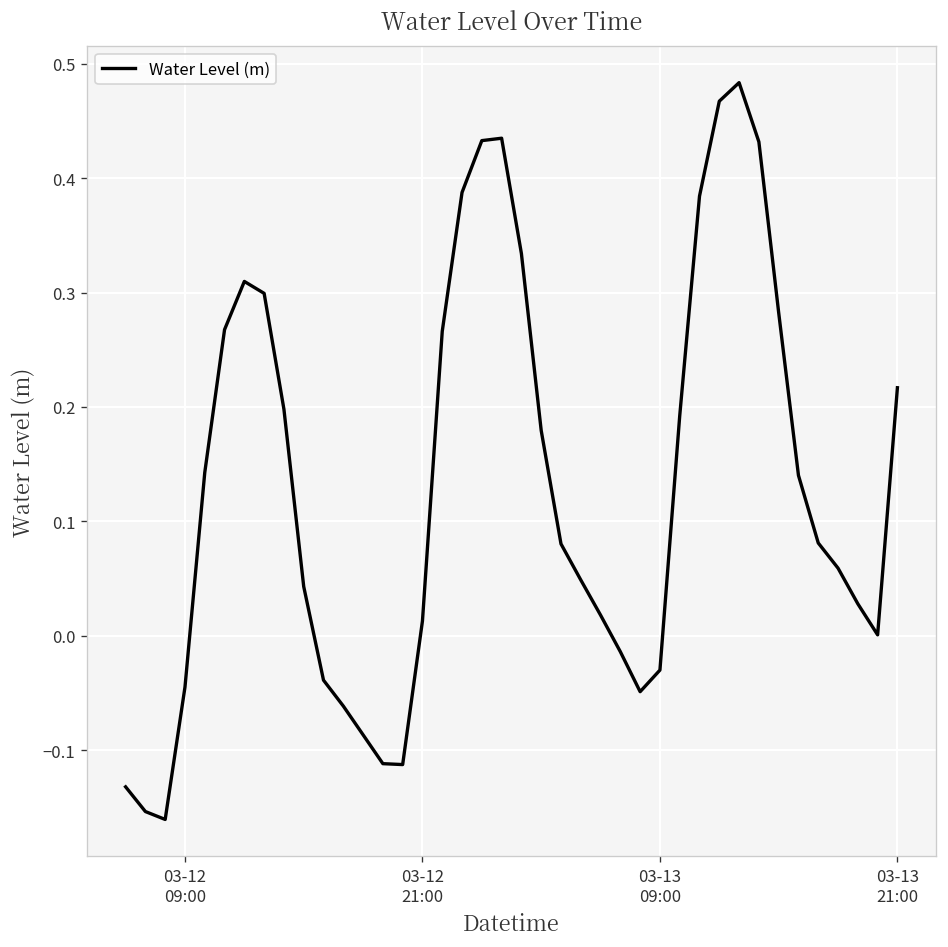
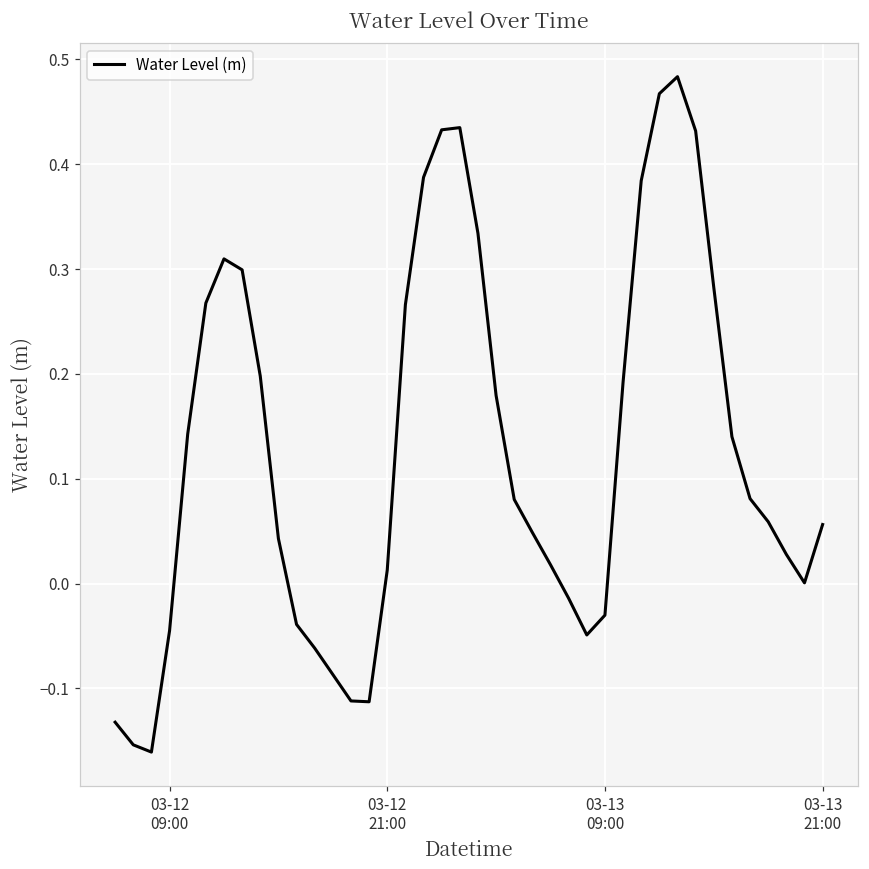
  {
    "03-12 09:00": -0.04,
    "03-12 21:00": 0.01,
    "03-13 09:00": -0.03,
-   "03-13 21:00": 0.22
+   "03-13 21:00": 0.06
  }
